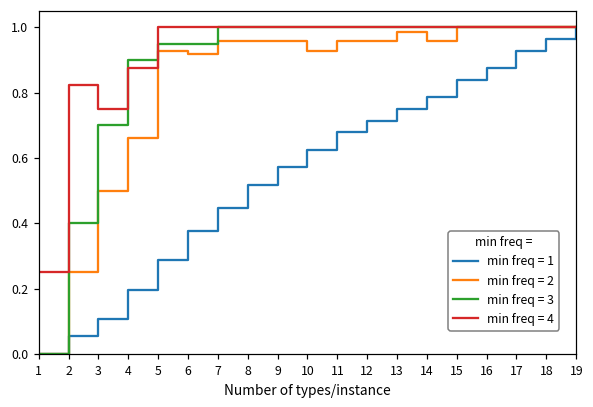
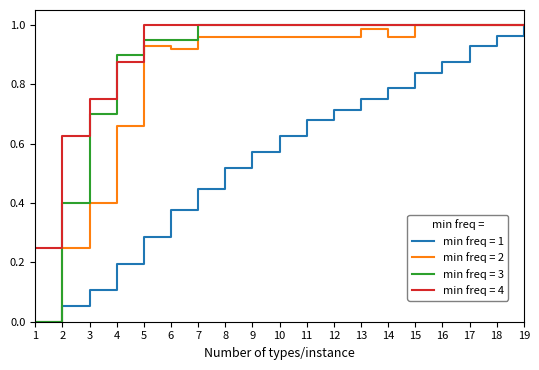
  {
    "min freq = 1": {
      "2": 0.05,
      "3": 0.11,
      "4": 0.20,
      "5": 0.29,
      "6": 0.38,
      "7": 0.45,
      "8": 0.52,
      "9": 0.57,
      "10": 0.63,
      "11": 0.68,
      "12": 0.71,
      "13": 0.75,
      "14": 0.79,
      "15": 0.84,
      "16": 0.88,
      "17": 0.93,
      "18": 0.96
    },
    "min freq = 2": {
      "2": 0.25,
-     "3": 0.5,
+     "3": 0.4,
      "4": 0.66,
      "5": 0.93,
      "6": 0.92,
      "7": 0.96,
      "8": 0.96,
      "9": 0.96,
-     "10": 0.93,
+     "10": 0.96,
      "11": 0.96,
      "12": 0.96,
      "13": 0.99,
      "14": 0.96
    },
    "min freq = 3": {
      "2": 0.40,
      "3": 0.70,
      "4": 0.90,
      "5": 0.95,
      "6": 0.95
    },
    "min freq = 4": {
      "1": 0.25,
-     "2": 0.82,
+     "2": 0.63,
      "3": 0.75,
      "4": 0.88,
      "5": 1.00,
      "6": 1.00
    }
  }
